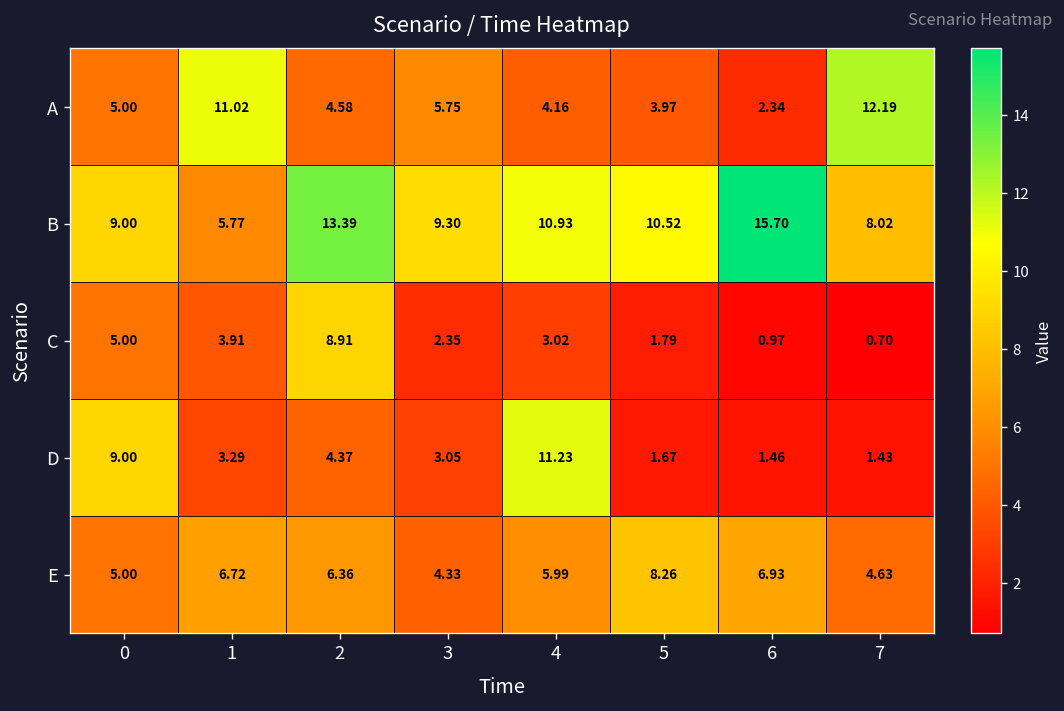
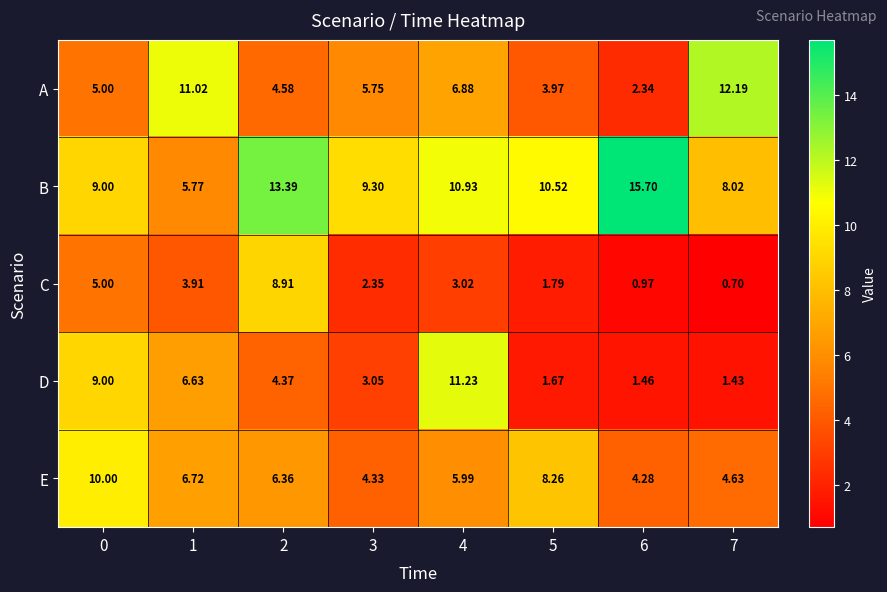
  {
    "A": {
      "0": 5.00,
      "1": 11.02,
      "2": 4.58,
      "3": 5.75,
-     "4": 4.16,
+     "4": 6.88,
      "5": 3.97,
      "6": 2.34,
      "7": 12.19
    },
    "B": {
      "0": 9.00,
      "1": 5.77,
      "2": 13.39,
      "3": 9.30,
      "4": 10.93,
      "5": 10.52,
      "6": 15.70,
      "7": 8.02
    },
    "C": {
      "0": 5.00,
      "1": 3.91,
      "2": 8.91,
      "3": 2.35,
      "4": 3.02,
      "5": 1.79,
      "6": 0.97,
      "7": 0.70
    },
    "D": {
      "0": 9.00,
-     "1": 3.29,
+     "1": 6.63,
      "2": 4.37,
      "3": 3.05,
      "4": 11.23,
      "5": 1.67,
      "6": 1.46,
      "7": 1.43
    },
    "E": {
-     "0": 5.00,
+     "0": 10.00,
      "1": 6.72,
      "2": 6.36,
      "3": 4.33,
      "4": 5.99,
      "5": 8.26,
-     "6": 6.93,
+     "6": 4.28,
      "7": 4.63
    }
  }
